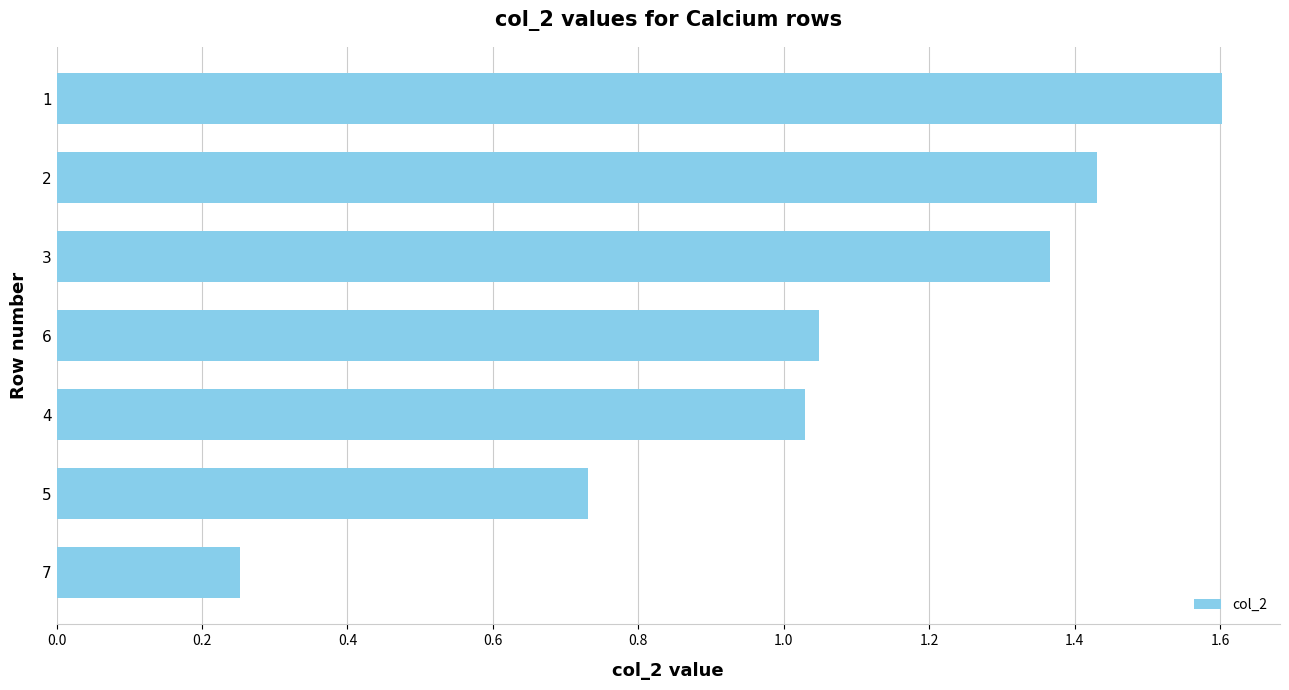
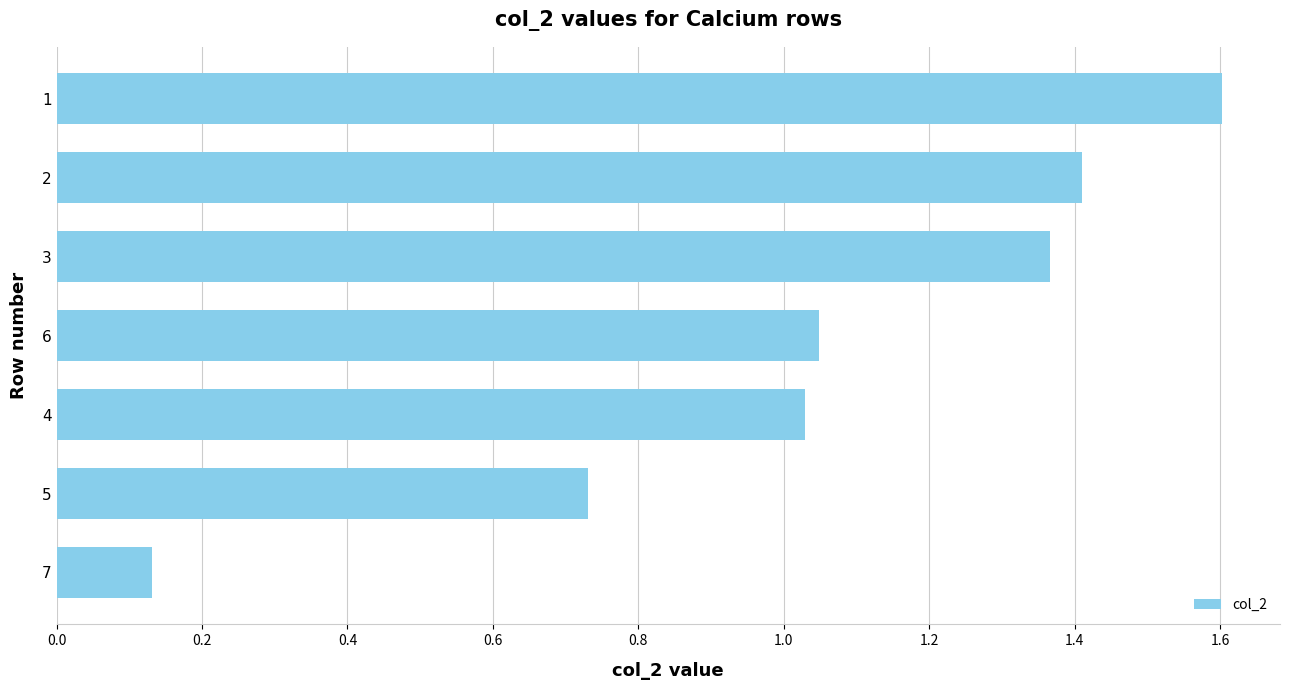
  {
    "1": 1.60,
-   "2": 1.43,
+   "2": 1.41,
    "3": 1.37,
    "6": 1.05,
    "4": 1.03,
    "5": 0.73,
-   "7": 0.25
+   "7": 0.13
  }
